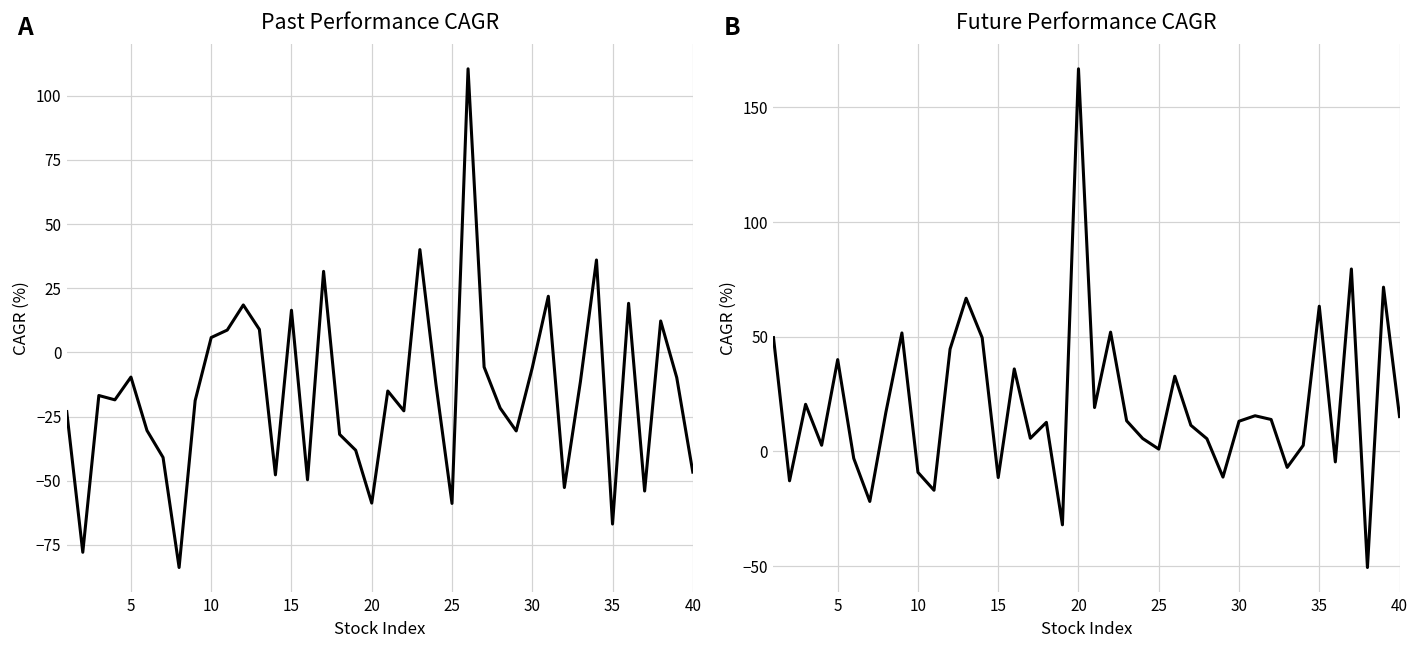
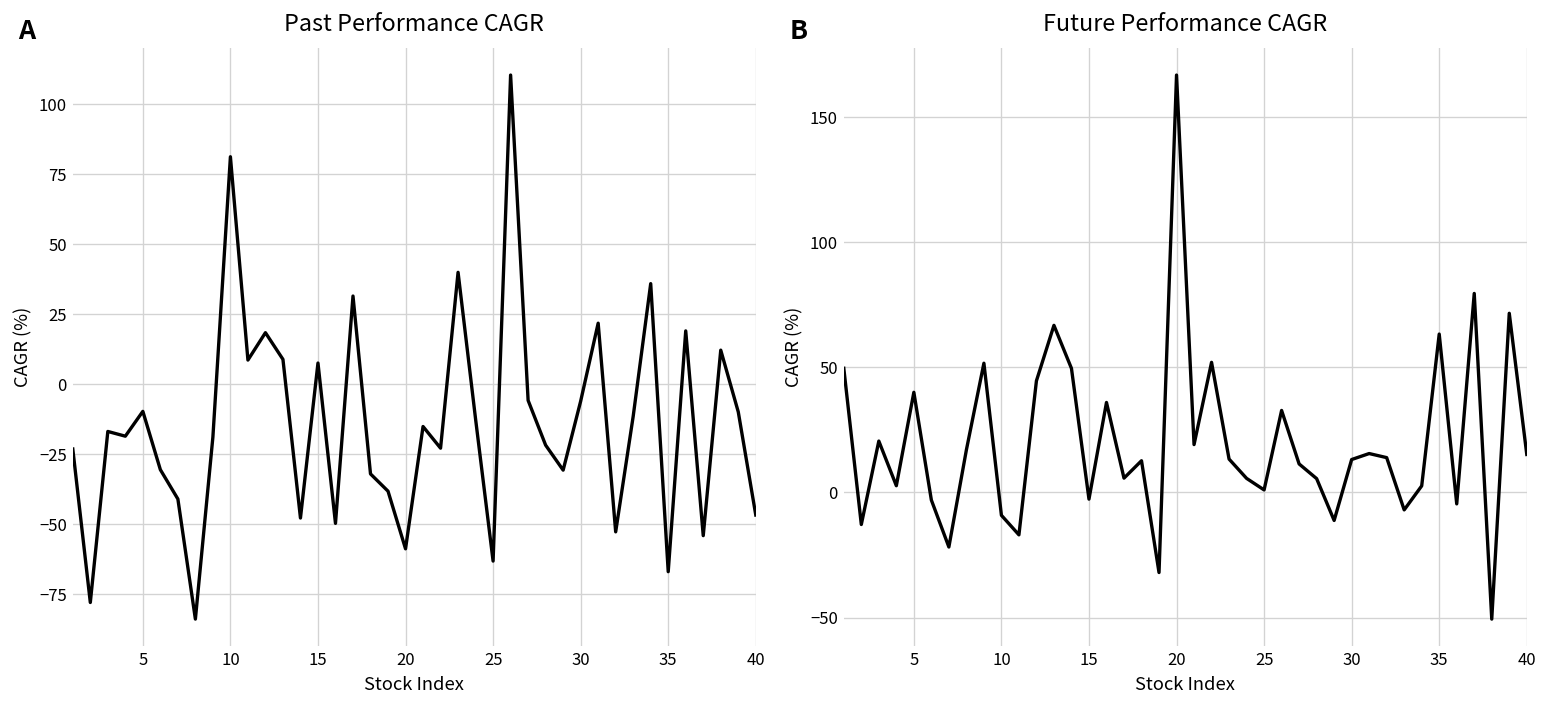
  {
    "Past Performance CAGR": {
      "5": -10,
-     "10": 6,
-     "15": 16,
+     "10": 81,
+     "15": 8,
      "20": -59,
-     "25": -59,
+     "25": -63,
      "30": -6,
      "35": -67,
      "40": -47
    },
    "Future Performance CAGR": {
      "5": 40,
      "10": -9,
-     "15": -11,
+     "15": -3,
      "20": 167,
      "25": 1,
      "30": 13,
      "35": 63,
      "40": 15
    }
  }
